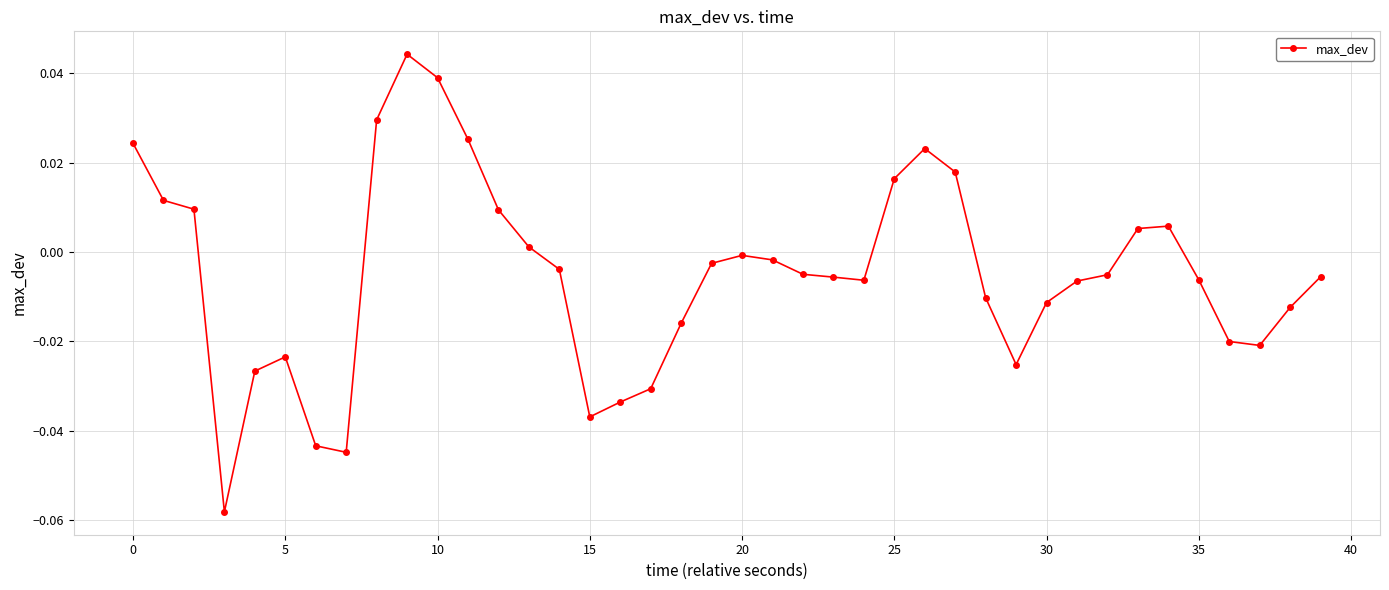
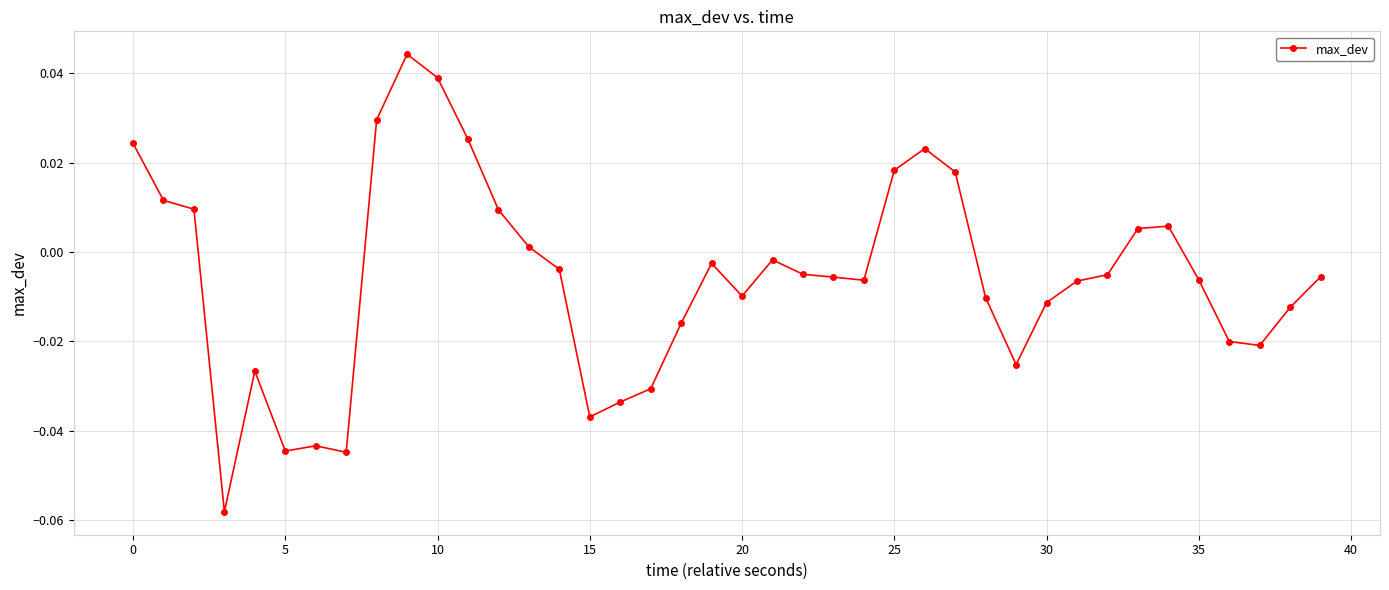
  {
    "0": 0.024,
-   "5": -0.023,
+   "5": -0.045,
    "10": 0.039,
    "15": -0.037,
-   "20": -0.001,
-   "25": 0.016,
+   "20": -0.010,
+   "25": 0.018,
    "30": -0.011,
    "35": -0.006
  }
